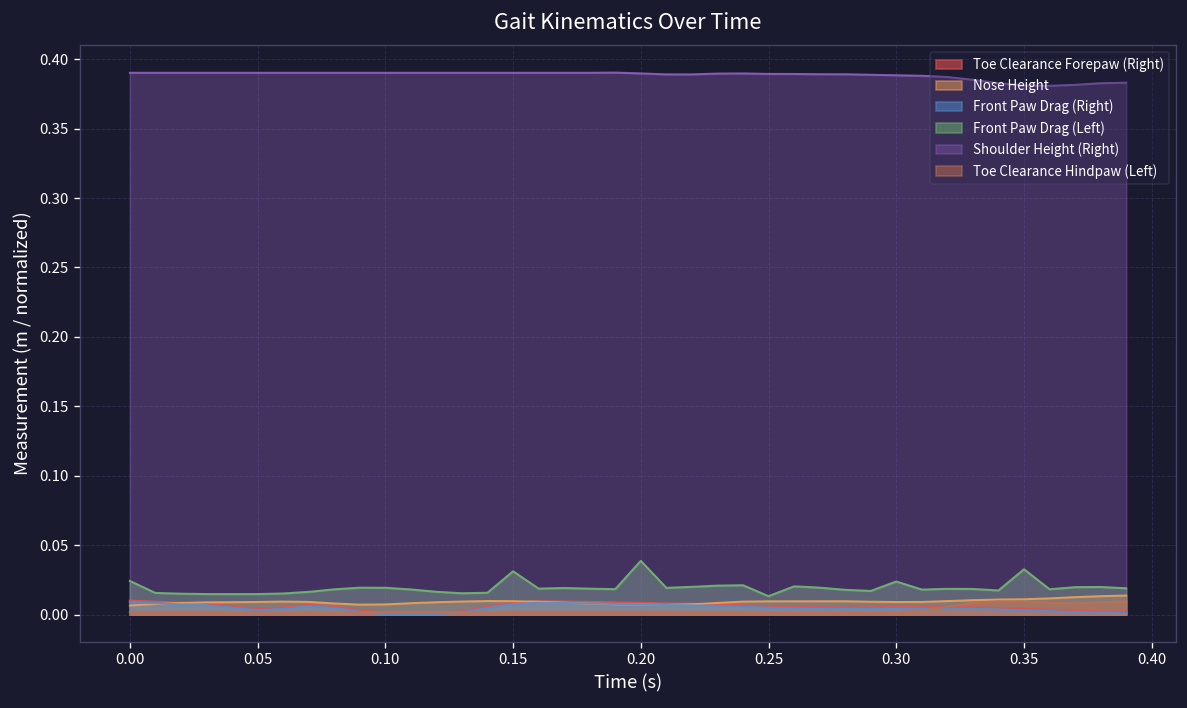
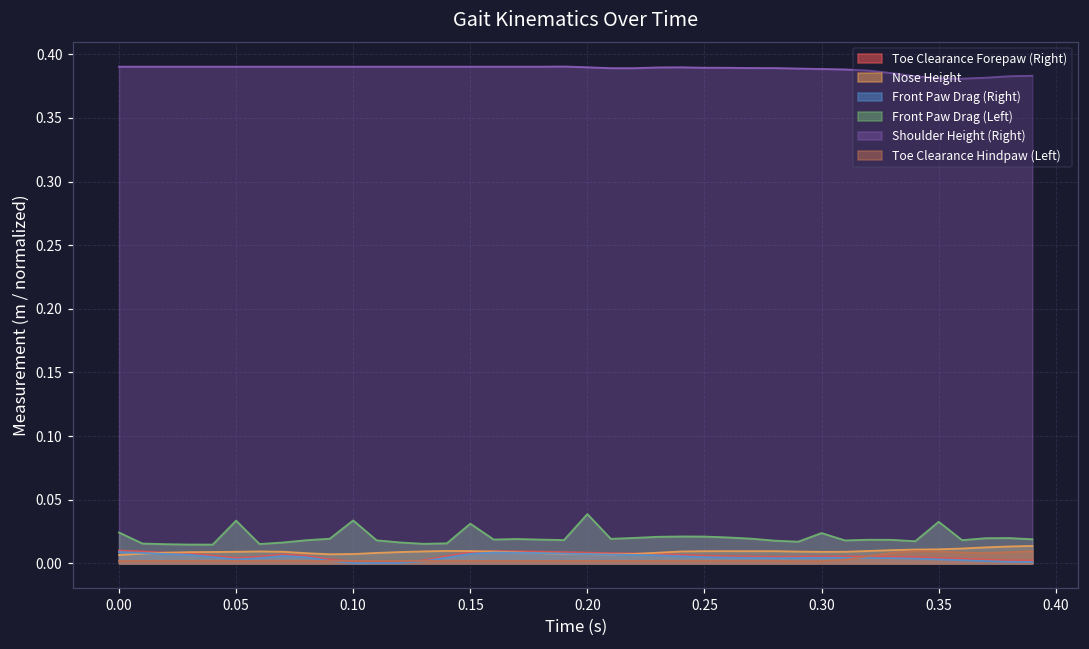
  {
    "Front Paw Drag (Left)": {
      "0.00": 0.024,
-     "0.05": 0.015,
-     "0.10": 0.019,
+     "0.05": 0.034,
+     "0.10": 0.034,
      "0.15": 0.031,
      "0.20": 0.039,
-     "0.25": 0.013,
+     "0.25": 0.021,
      "0.30": 0.024,
      "0.35": 0.033
    },
    "Shoulder Height (Right)": {
      "0.00": 0.390,
      "0.05": 0.390,
      "0.10": 0.390,
      "0.15": 0.390,
      "0.20": 0.390,
      "0.25": 0.389,
      "0.30": 0.388
    }
  }
